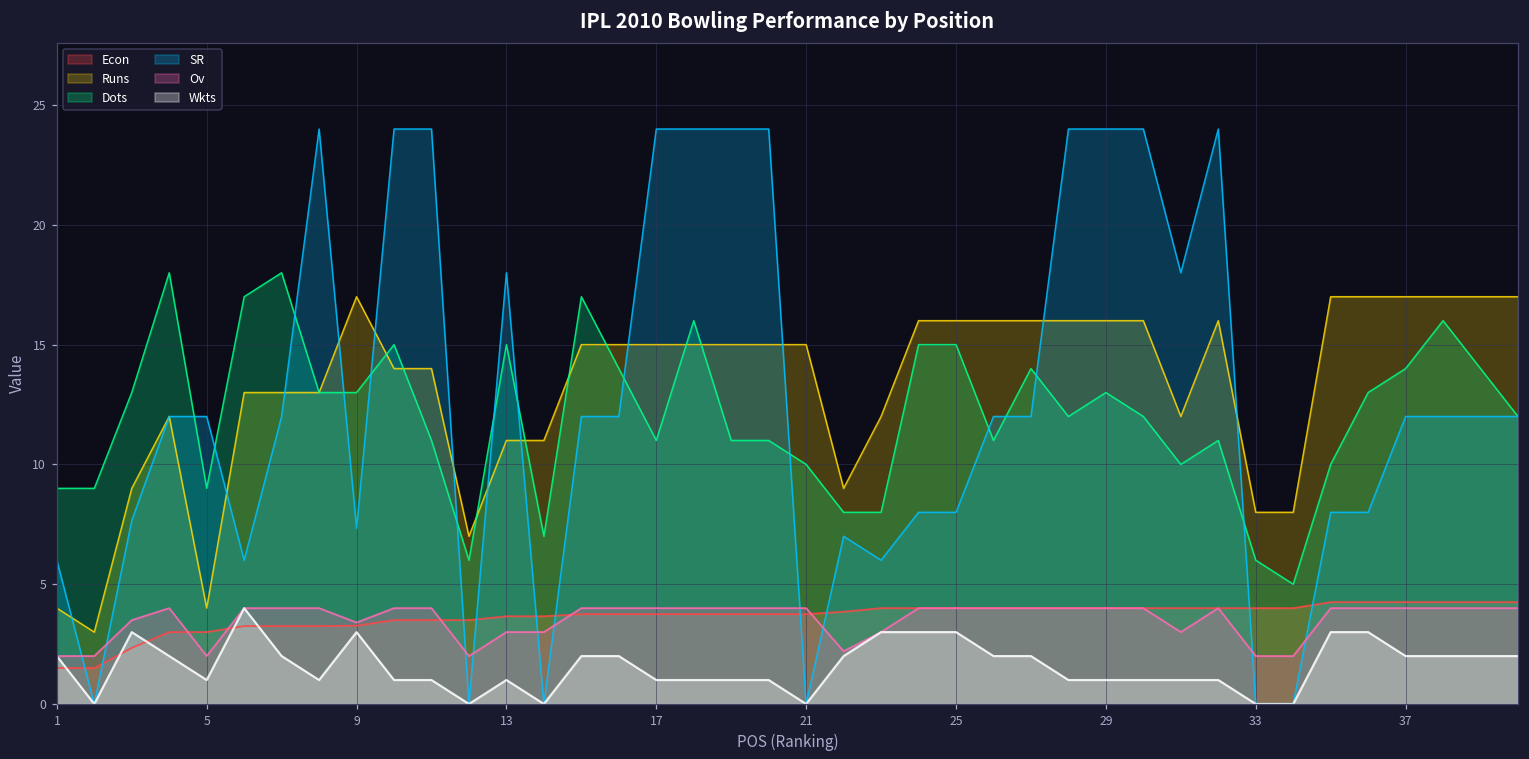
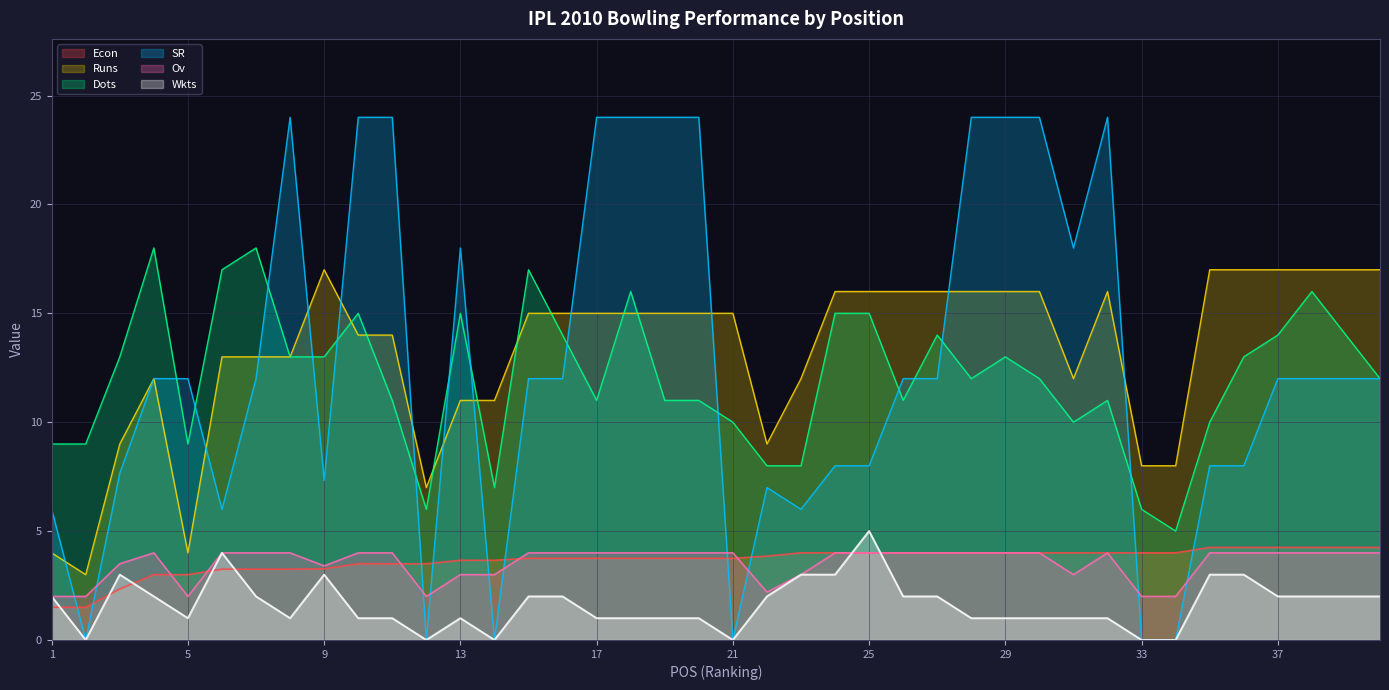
  {
    "Runs": {
      "1": 4,
      "5": 4,
      "9": 17,
      "13": 11,
      "17": 15,
      "21": 15,
      "25": 16,
      "29": 16,
      "33": 8,
      "37": 17
    },
    "Wkts": {
      "5": 1,
      "9": 3,
      "13": 1,
      "17": 1,
-     "25": 3,
+     "25": 5,
      "29": 1,
      "37": 2
    }
  }
